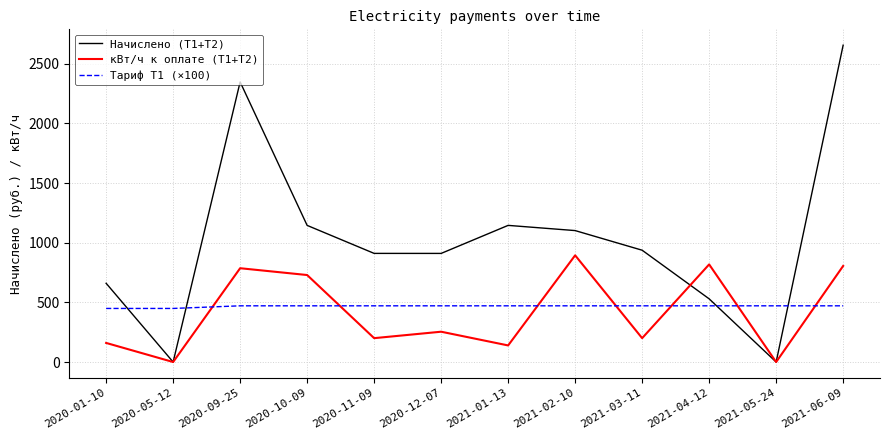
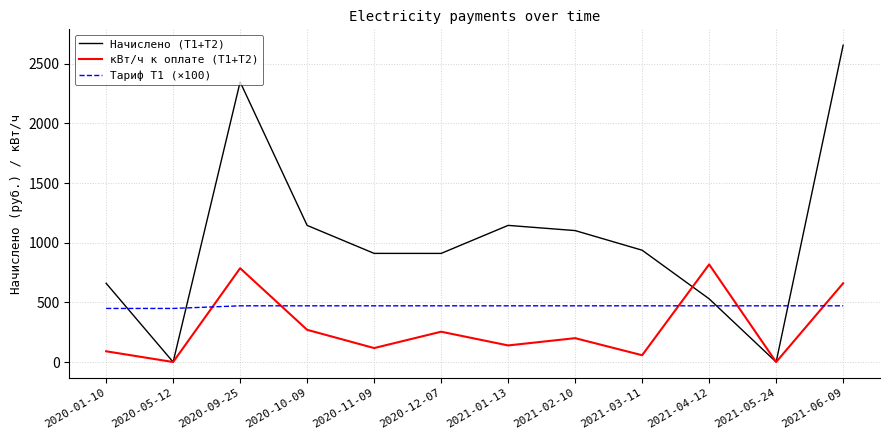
  {
    "Начислено (Т1+Т2)": {
      "2020-01-10": 660,
      "2020-10-09": 1140,
      "2020-11-09": 910,
      "2020-12-07": 910,
      "2021-01-13": 1150,
      "2021-02-10": 1100,
      "2021-03-11": 940,
      "2021-04-12": 530,
      "2021-06-09": 2660
    },
    "кВт/ч к оплате (Т1+Т2)": {
-     "2020-01-10": 160,
+     "2020-01-10": 90,
      "2020-09-25": 790,
-     "2020-10-09": 730,
-     "2020-11-09": 200,
+     "2020-10-09": 270,
+     "2020-11-09": 120,
      "2020-12-07": 250,
      "2021-01-13": 140,
-     "2021-02-10": 890,
-     "2021-03-11": 200,
+     "2021-02-10": 200,
+     "2021-03-11": 60,
      "2021-04-12": 820,
-     "2021-06-09": 810
+     "2021-06-09": 660
    },
    "Тариф Т1 (×100)": {
      "2020-01-10": 450,
      "2020-05-12": 450,
      "2020-09-25": 470,
      "2020-10-09": 470,
      "2020-11-09": 470,
      "2020-12-07": 470,
      "2021-01-13": 470,
      "2021-02-10": 470,
      "2021-03-11": 470,
      "2021-04-12": 470,
      "2021-05-24": 470,
      "2021-06-09": 470
    }
  }
